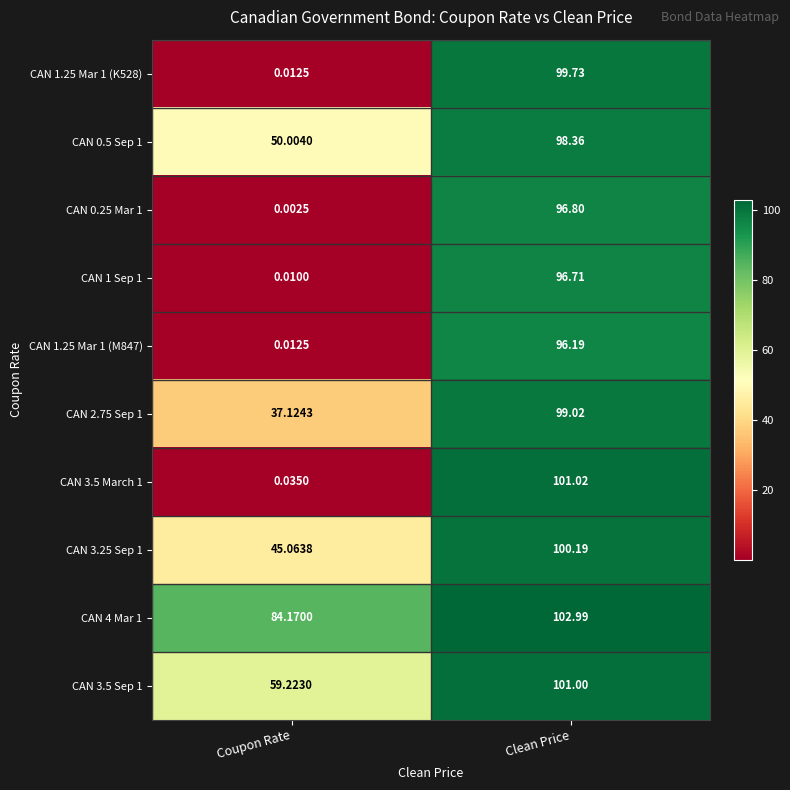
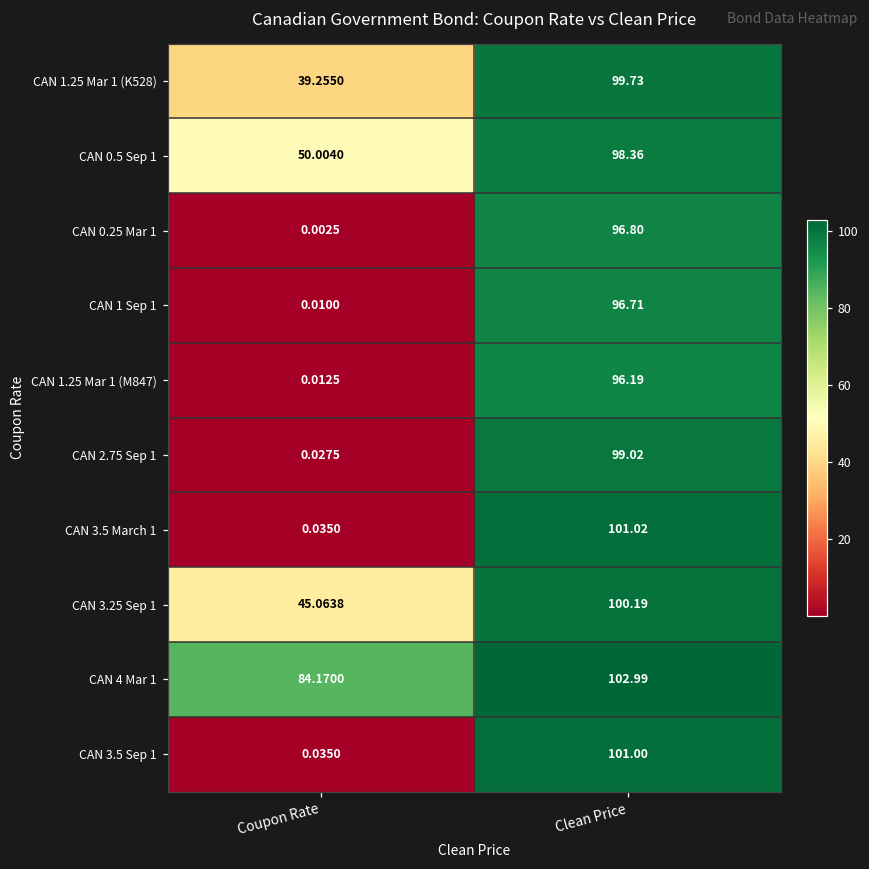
  {
    "CAN 1.25 Mar 1 (K528)": {
-     "Coupon Rate": 0.0125,
+     "Coupon Rate": 39.2550,
      "Clean Price": 99.73
    },
    "CAN 0.5 Sep 1": {
      "Coupon Rate": 50.0040,
      "Clean Price": 98.36
    },
    "CAN 0.25 Mar 1": {
      "Coupon Rate": 0.0025,
      "Clean Price": 96.80
    },
    "CAN 1 Sep 1": {
      "Coupon Rate": 0.0100,
      "Clean Price": 96.71
    },
    "CAN 1.25 Mar 1 (M847)": {
      "Coupon Rate": 0.0125,
      "Clean Price": 96.19
    },
    "CAN 2.75 Sep 1": {
-     "Coupon Rate": 37.1243,
+     "Coupon Rate": 0.0275,
      "Clean Price": 99.02
    },
    "CAN 3.5 March 1": {
      "Coupon Rate": 0.0350,
      "Clean Price": 101.02
    },
    "CAN 3.25 Sep 1": {
      "Coupon Rate": 45.0638,
      "Clean Price": 100.19
    },
    "CAN 4 Mar 1": {
      "Coupon Rate": 84.1700,
      "Clean Price": 102.99
    },
    "CAN 3.5 Sep 1": {
-     "Coupon Rate": 59.2230,
+     "Coupon Rate": 0.0350,
      "Clean Price": 101.00
    }
  }
